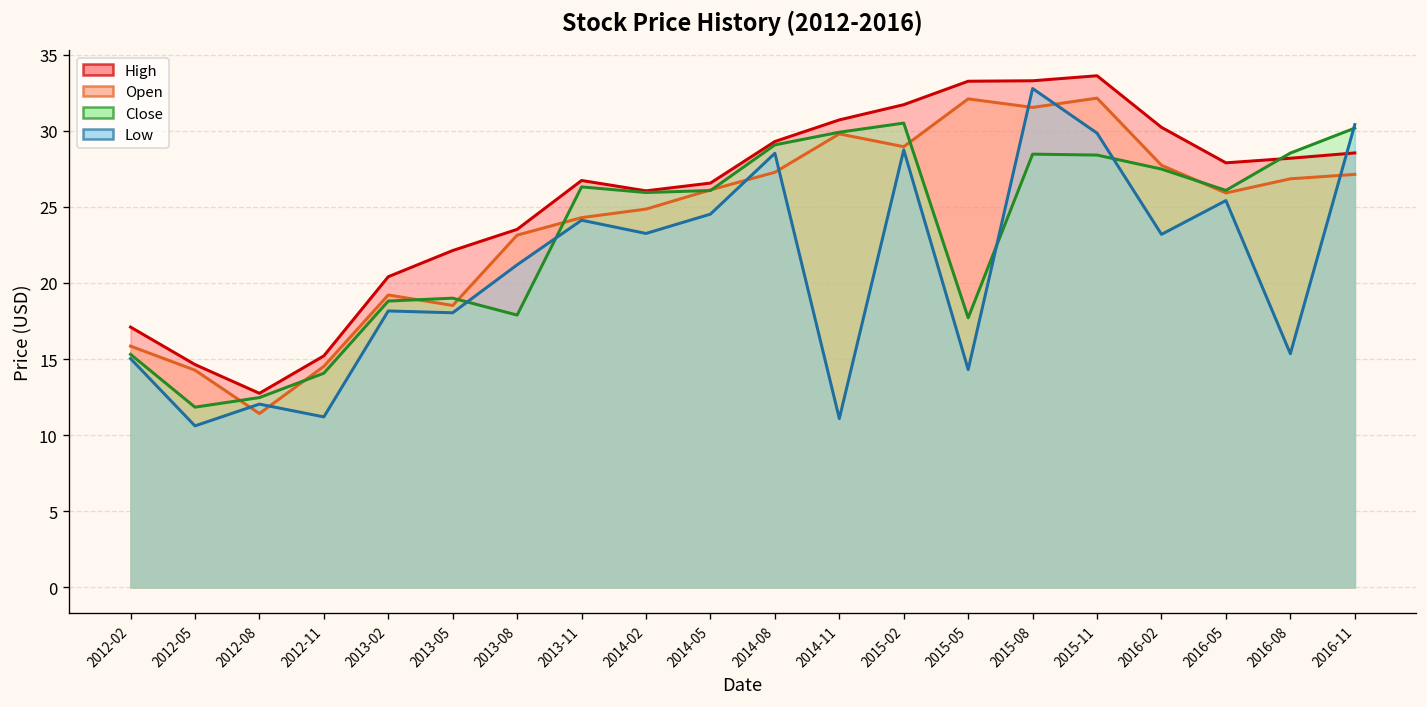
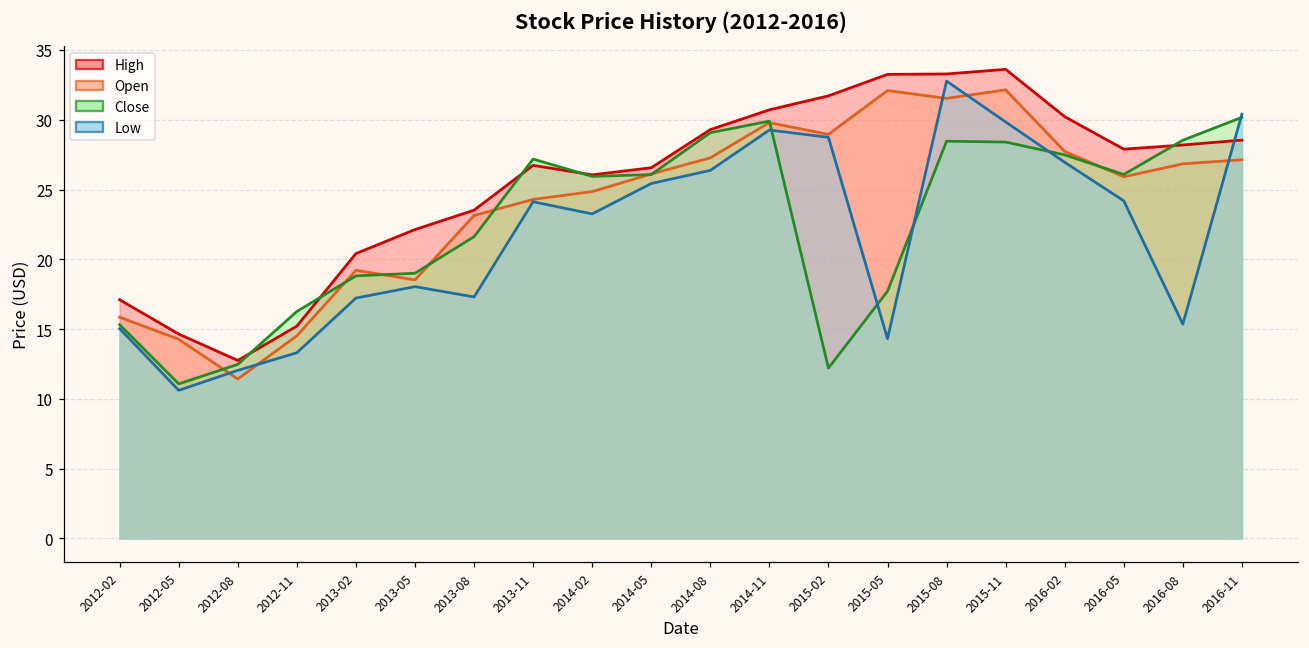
  {
    "Close": {
      "2012-02": 15.3,
-     "2012-05": 11.8,
+     "2012-05": 11.1,
      "2012-08": 12.5,
-     "2012-11": 14.1,
+     "2012-11": 16.3,
      "2013-02": 18.8,
      "2013-05": 19.0,
-     "2013-08": 17.9,
-     "2013-11": 26.3,
+     "2013-08": 21.6,
+     "2013-11": 27.2,
      "2014-08": 29.1,
-     "2015-02": 30.5,
+     "2015-02": 12.2,
      "2015-05": 17.7,
      "2015-08": 28.5,
      "2015-11": 28.4,
      "2016-02": 27.5,
      "2016-08": 28.5,
      "2016-11": 30.2
    },
    "Low": {
      "2012-02": 15.0,
      "2012-05": 10.6,
      "2012-08": 12.0,
-     "2012-11": 11.2,
-     "2013-02": 18.2,
+     "2012-11": 13.3,
+     "2013-02": 17.2,
      "2013-05": 18.0,
-     "2013-08": 21.2,
+     "2013-08": 17.3,
      "2014-02": 23.3,
-     "2014-05": 24.5,
-     "2014-08": 28.5,
-     "2014-11": 11.1,
+     "2014-05": 25.4,
+     "2014-08": 26.4,
+     "2014-11": 29.3,
      "2015-02": 28.7,
      "2015-05": 14.3,
      "2015-08": 32.8,
      "2015-11": 29.8,
-     "2016-02": 23.2,
-     "2016-05": 25.4,
+     "2016-02": 27.0,
+     "2016-05": 24.2,
      "2016-08": 15.4,
      "2016-11": 30.4
    }
  }
